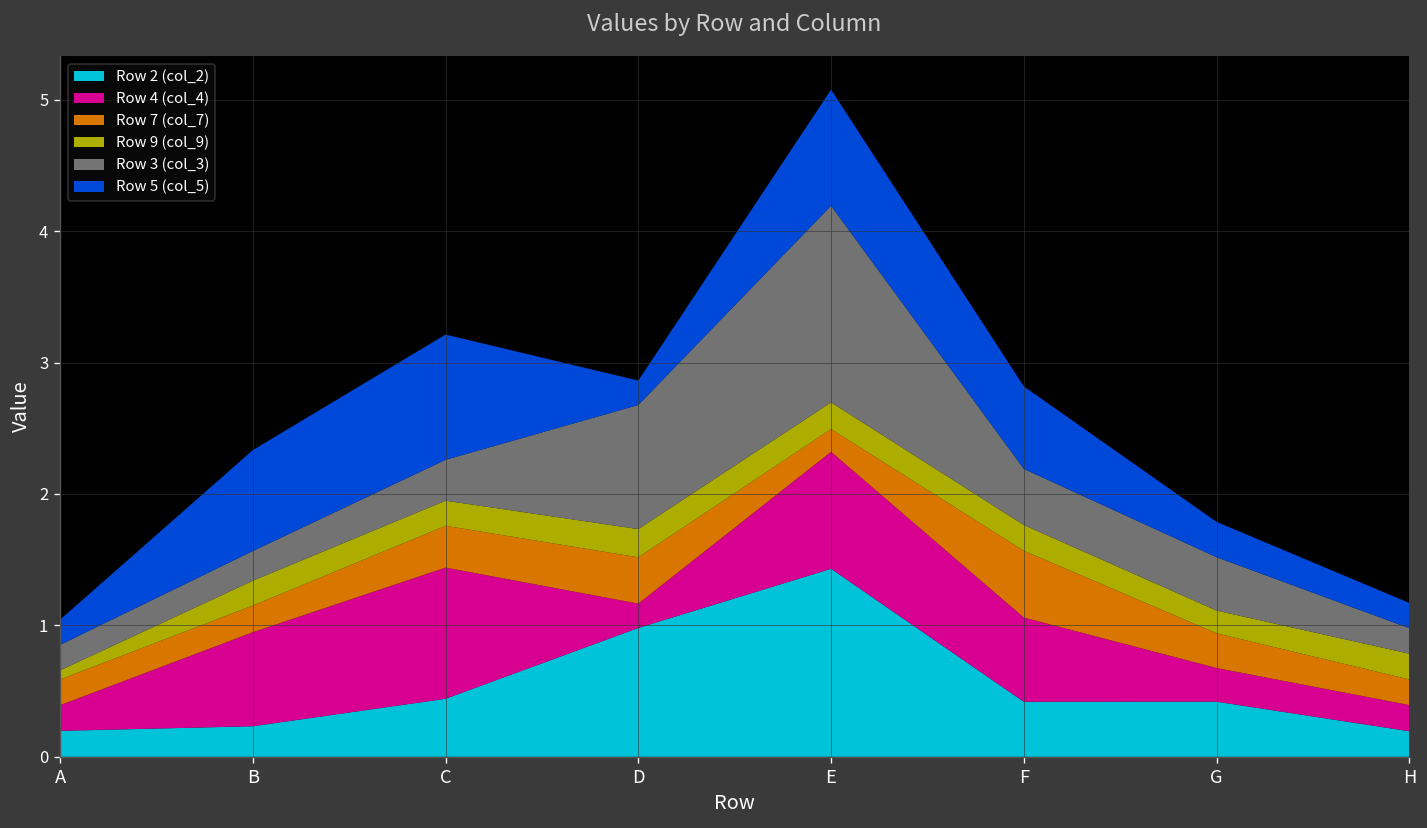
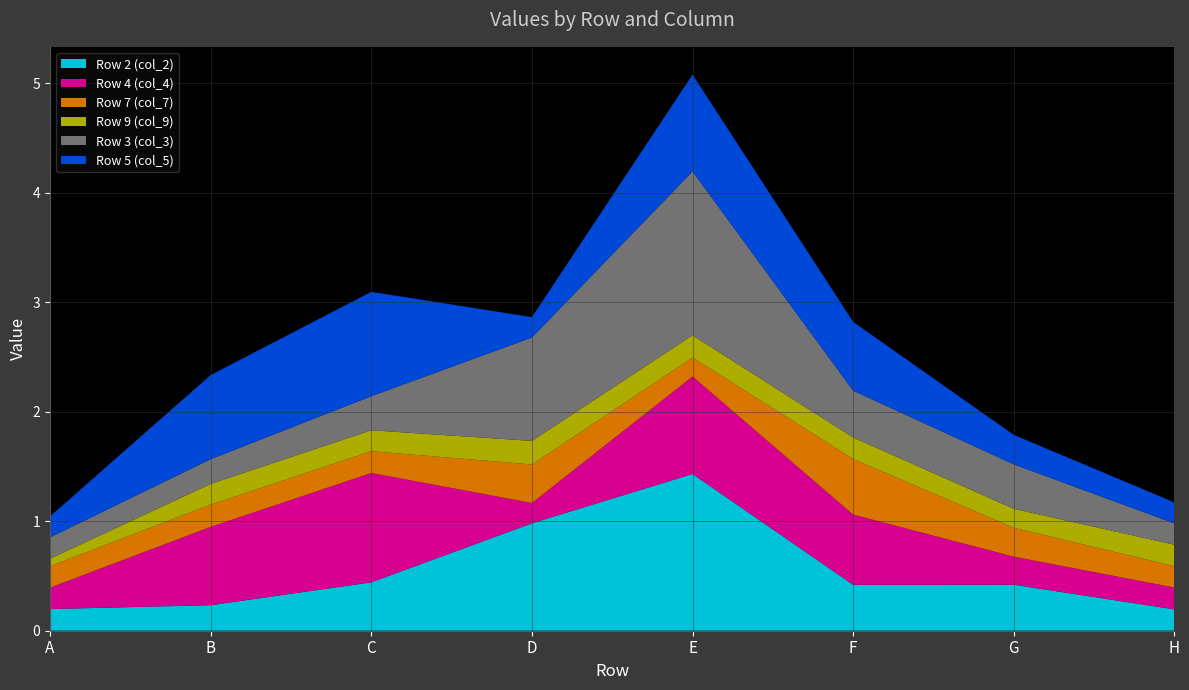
  {
    "Row 2 (col_2)": {
      "A": 0.20,
      "B": 0.23,
      "C": 0.44,
      "D": 0.98,
      "E": 1.43,
      "F": 0.42,
      "G": 0.42,
      "H": 0.20
    },
    "Row 4 (col_4)": {
      "A": 0.20,
      "B": 0.72,
      "C": 1.00,
      "D": 0.18,
      "E": 0.89,
      "F": 0.64,
      "G": 0.26,
      "H": 0.20
    },
    "Row 7 (col_7)": {
      "A": 0.20,
      "B": 0.20,
-     "C": 0.32,
+     "C": 0.20,
      "D": 0.35,
      "E": 0.17,
      "F": 0.51,
      "G": 0.26,
      "H": 0.19
    },
    "Row 9 (col_9)": {
      "A": 0.07,
      "B": 0.19,
      "C": 0.19,
      "D": 0.22,
      "E": 0.20,
      "F": 0.20,
      "G": 0.17,
      "H": 0.20
    },
    "Row 3 (col_3)": {
      "A": 0.19,
      "B": 0.23,
      "C": 0.31,
      "D": 0.94,
      "E": 1.50,
      "F": 0.43,
      "G": 0.41,
      "H": 0.19
    },
    "Row 5 (col_5)": {
      "A": 0.19,
      "B": 0.77,
      "C": 0.95,
      "D": 0.19,
      "E": 0.88,
      "F": 0.63,
      "G": 0.27,
      "H": 0.19
    }
  }
